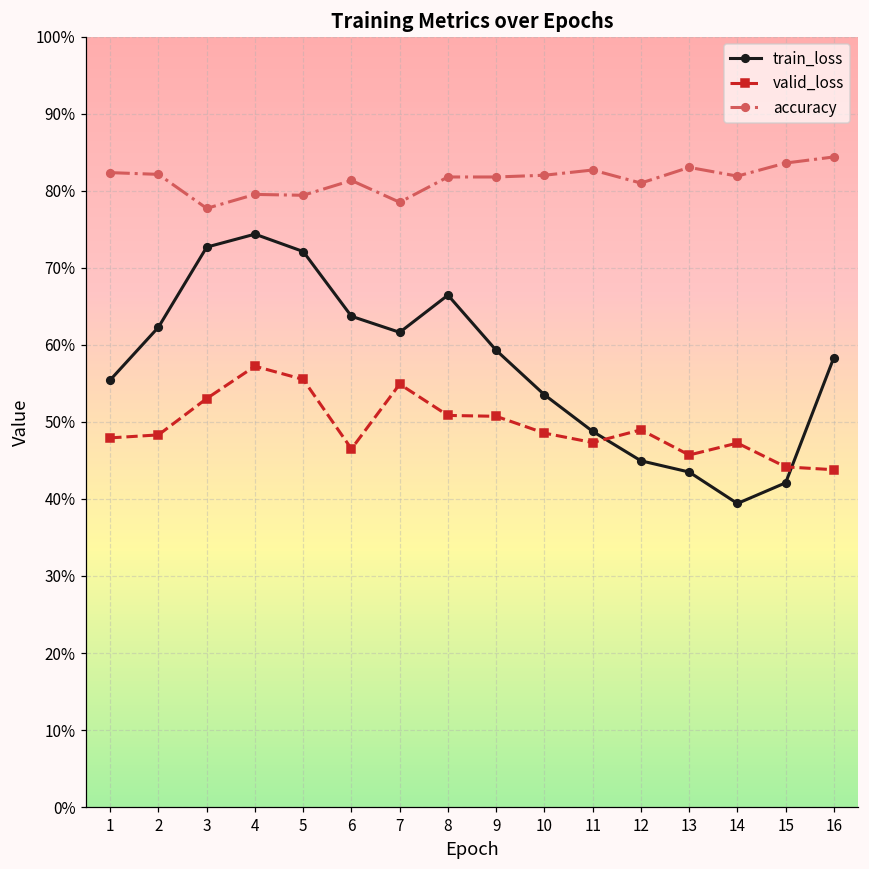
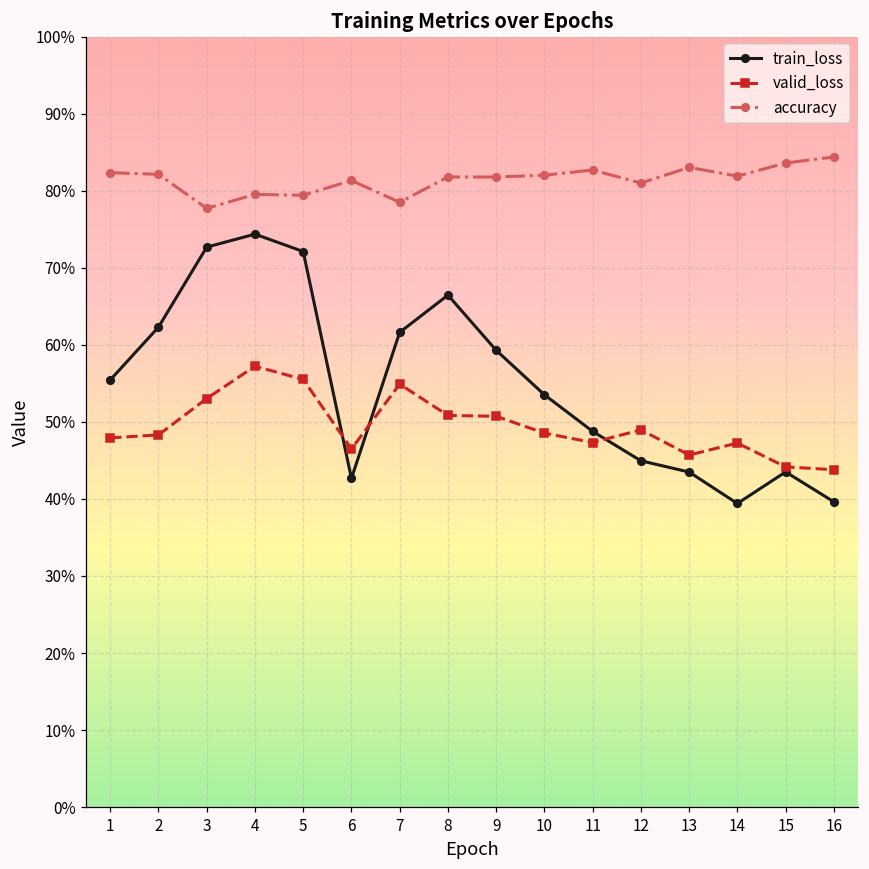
  {
    "train_loss": {
      "1": "55%",
      "2": "62%",
      "3": "73%",
      "4": "74%",
      "5": "72%",
-     "6": "64%",
+     "6": "43%",
      "7": "62%",
      "8": "66%",
      "9": "59%",
      "10": "54%",
      "11": "49%",
      "12": "45%",
      "13": "43%",
      "14": "39%",
-     "15": "42%",
-     "16": "58%"
+     "15": "44%",
+     "16": "40%"
    },
    "valid_loss": {
      "1": "48%",
      "2": "48%",
      "3": "53%",
      "4": "57%",
      "5": "56%",
      "6": "46%",
      "7": "55%",
      "8": "51%",
      "9": "51%",
      "10": "49%",
      "11": "47%",
      "12": "49%",
      "13": "46%",
      "14": "47%",
      "15": "44%",
      "16": "44%"
    },
    "accuracy": {
      "1": "82%",
      "2": "82%",
      "3": "78%",
      "4": "80%",
      "5": "79%",
      "6": "81%",
      "7": "79%",
      "8": "82%",
      "9": "82%",
      "10": "82%",
      "11": "83%",
      "12": "81%",
      "13": "83%",
      "14": "82%",
      "15": "84%",
      "16": "84%"
    }
  }
